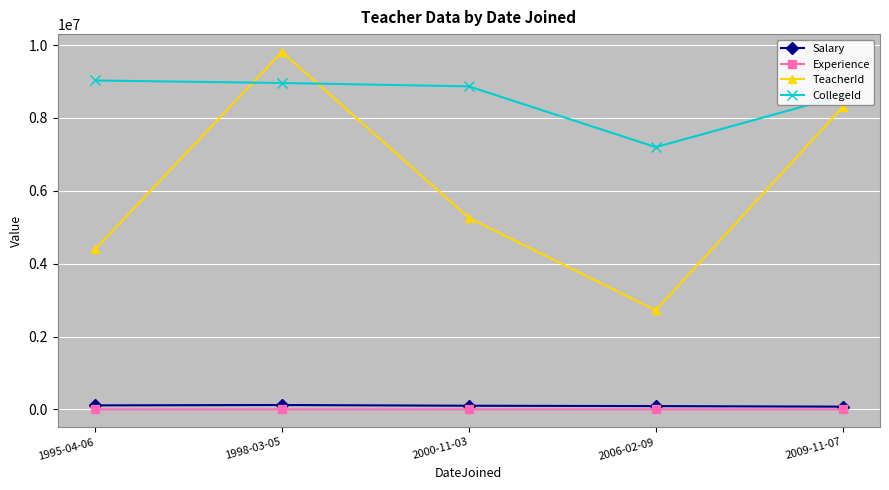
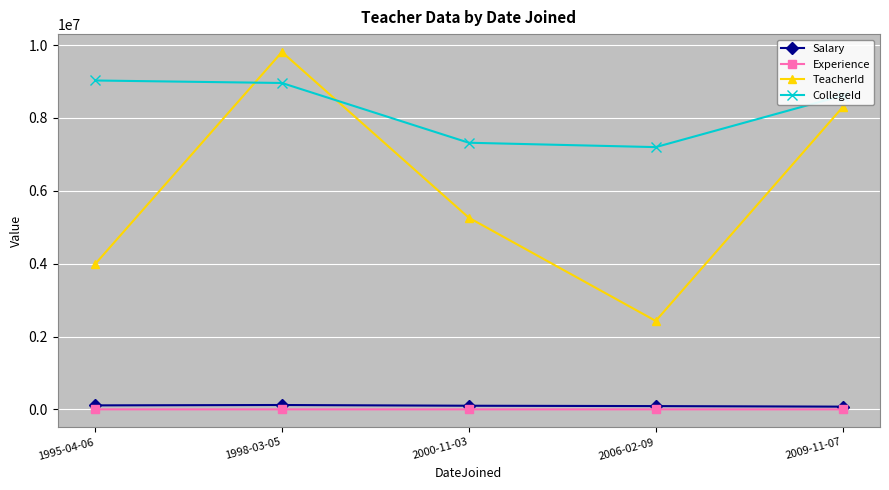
  {
    "Salary": {
      "1995-04-06": 100000,
      "1998-03-05": 100000,
      "2000-11-03": 100000,
      "2006-02-09": 100000,
      "2009-11-07": 100000
    },
    "Experience": {
      "1995-04-06": 0,
      "1998-03-05": 0,
      "2000-11-03": 0,
      "2006-02-09": 0,
      "2009-11-07": 0
    },
    "TeacherId": {
-     "1995-04-06": 4400000,
+     "1995-04-06": 4000000,
      "1998-03-05": 9800000,
      "2000-11-03": 5300000,
-     "2006-02-09": 2700000,
+     "2006-02-09": 2400000,
      "2009-11-07": 8300000
    },
    "CollegeId": {
      "1995-04-06": 9000000,
      "1998-03-05": 9000000,
-     "2000-11-03": 8900000,
+     "2000-11-03": 7300000,
      "2006-02-09": 7200000
    }
  }
